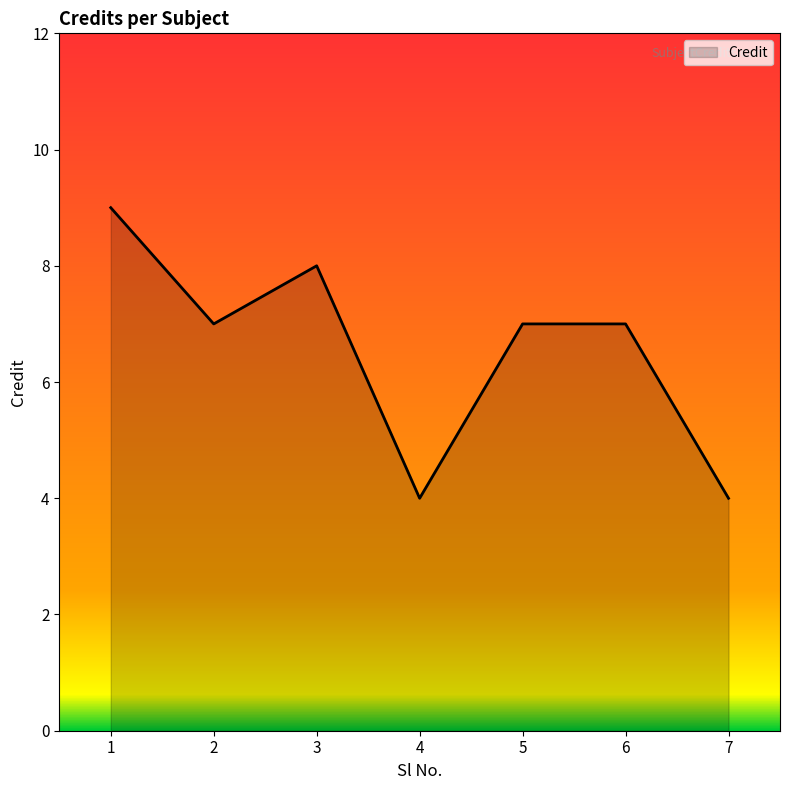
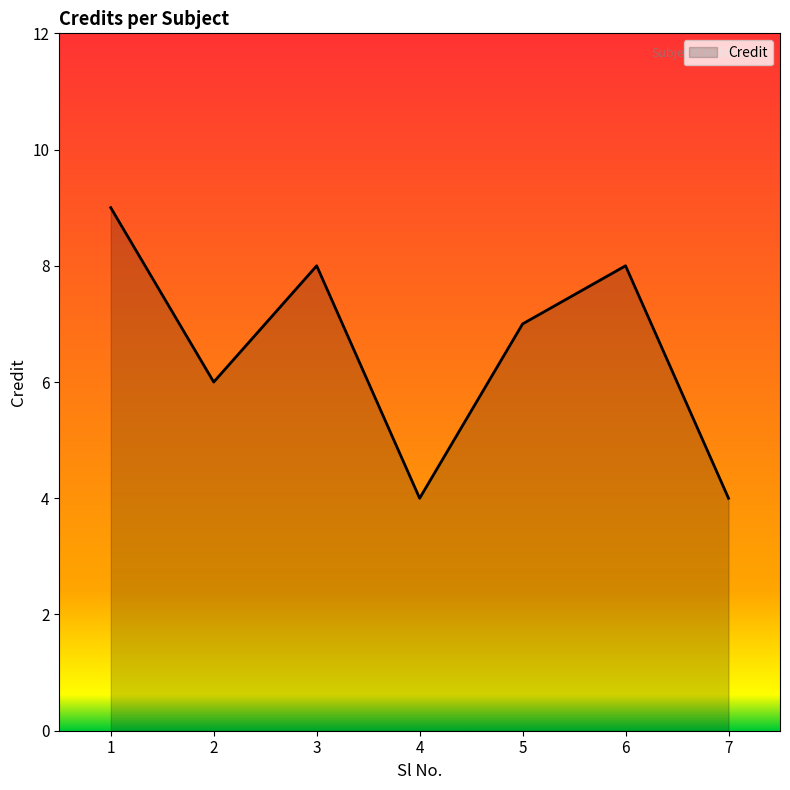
  {
    "1": 9,
-   "2": 7,
+   "2": 6,
    "3": 8,
    "4": 4,
    "5": 7,
-   "6": 7,
+   "6": 8,
    "7": 4
  }
